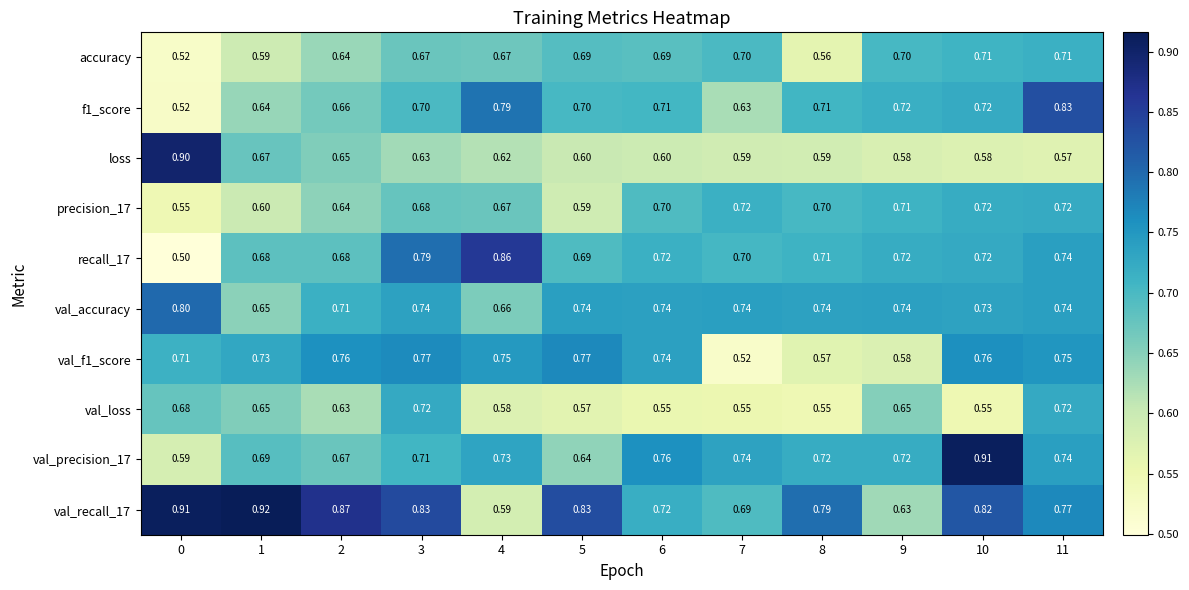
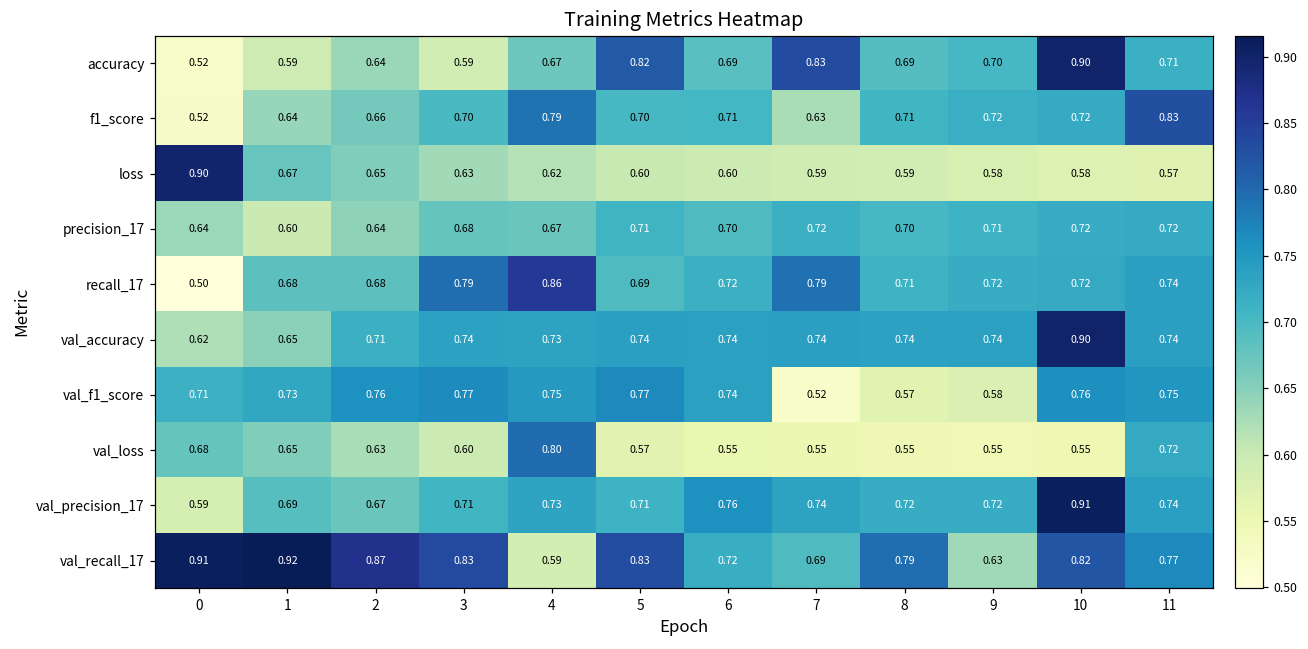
  {
    "accuracy": {
      "0": 0.52,
      "1": 0.59,
      "2": 0.64,
-     "3": 0.67,
+     "3": 0.59,
      "4": 0.67,
-     "5": 0.69,
+     "5": 0.82,
      "6": 0.69,
-     "7": 0.70,
-     "8": 0.56,
+     "7": 0.83,
+     "8": 0.69,
      "9": 0.70,
-     "10": 0.71,
+     "10": 0.90,
      "11": 0.71
    },
    "f1_score": {
      "0": 0.52,
      "1": 0.64,
      "2": 0.66,
      "3": 0.70,
      "4": 0.79,
      "5": 0.70,
      "6": 0.71,
      "7": 0.63,
      "8": 0.71,
      "9": 0.72,
      "10": 0.72,
      "11": 0.83
    },
    "loss": {
      "0": 0.90,
      "1": 0.67,
      "2": 0.65,
      "3": 0.63,
      "4": 0.62,
      "5": 0.60,
      "6": 0.60,
      "7": 0.59,
      "8": 0.59,
      "9": 0.58,
      "10": 0.58,
      "11": 0.57
    },
    "precision_17": {
-     "0": 0.55,
+     "0": 0.64,
      "1": 0.60,
      "2": 0.64,
      "3": 0.68,
      "4": 0.67,
-     "5": 0.59,
+     "5": 0.71,
      "6": 0.70,
      "7": 0.72,
      "8": 0.70,
      "9": 0.71,
      "10": 0.72,
      "11": 0.72
    },
    "recall_17": {
      "0": 0.50,
      "1": 0.68,
      "2": 0.68,
      "3": 0.79,
      "4": 0.86,
      "5": 0.69,
      "6": 0.72,
-     "7": 0.70,
+     "7": 0.79,
      "8": 0.71,
      "9": 0.72,
      "10": 0.72,
      "11": 0.74
    },
    "val_accuracy": {
-     "0": 0.80,
+     "0": 0.62,
      "1": 0.65,
      "2": 0.71,
      "3": 0.74,
-     "4": 0.66,
+     "4": 0.73,
      "5": 0.74,
      "6": 0.74,
      "7": 0.74,
      "8": 0.74,
      "9": 0.74,
-     "10": 0.73,
+     "10": 0.90,
      "11": 0.74
    },
    "val_f1_score": {
      "0": 0.71,
      "1": 0.73,
      "2": 0.76,
      "3": 0.77,
      "4": 0.75,
      "5": 0.77,
      "6": 0.74,
      "7": 0.52,
      "8": 0.57,
      "9": 0.58,
      "10": 0.76,
      "11": 0.75
    },
    "val_loss": {
      "0": 0.68,
      "1": 0.65,
      "2": 0.63,
-     "3": 0.72,
-     "4": 0.58,
+     "3": 0.60,
+     "4": 0.80,
      "5": 0.57,
      "6": 0.55,
      "7": 0.55,
      "8": 0.55,
-     "9": 0.65,
+     "9": 0.55,
      "10": 0.55,
      "11": 0.72
    },
    "val_precision_17": {
      "0": 0.59,
      "1": 0.69,
      "2": 0.67,
      "3": 0.71,
      "4": 0.73,
-     "5": 0.64,
+     "5": 0.71,
      "6": 0.76,
      "7": 0.74,
      "8": 0.72,
      "9": 0.72,
      "10": 0.91,
      "11": 0.74
    },
    "val_recall_17": {
      "0": 0.91,
      "1": 0.92,
      "2": 0.87,
      "3": 0.83,
      "4": 0.59,
      "5": 0.83,
      "6": 0.72,
      "7": 0.69,
      "8": 0.79,
      "9": 0.63,
      "10": 0.82,
      "11": 0.77
    }
  }
